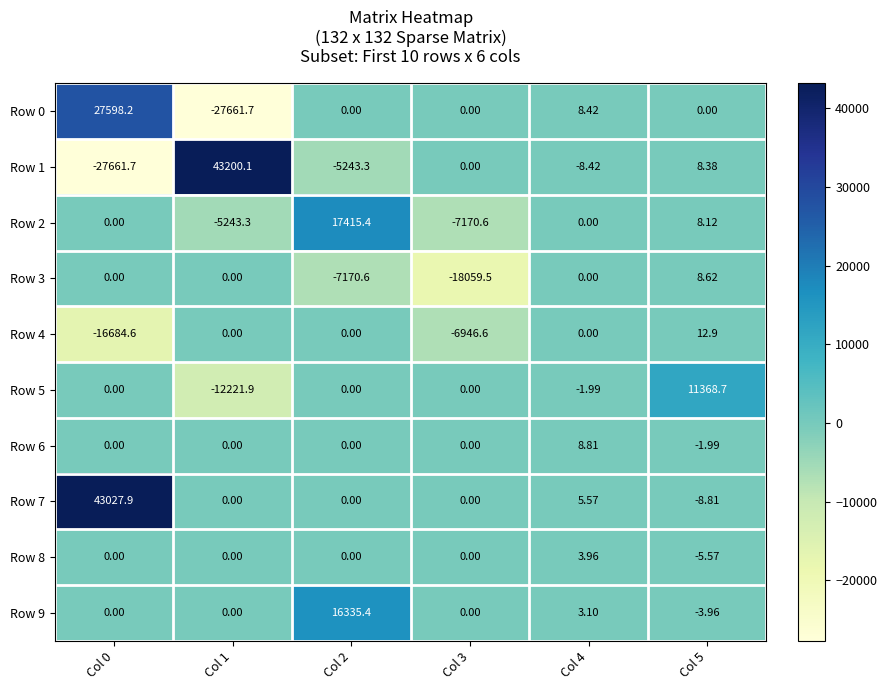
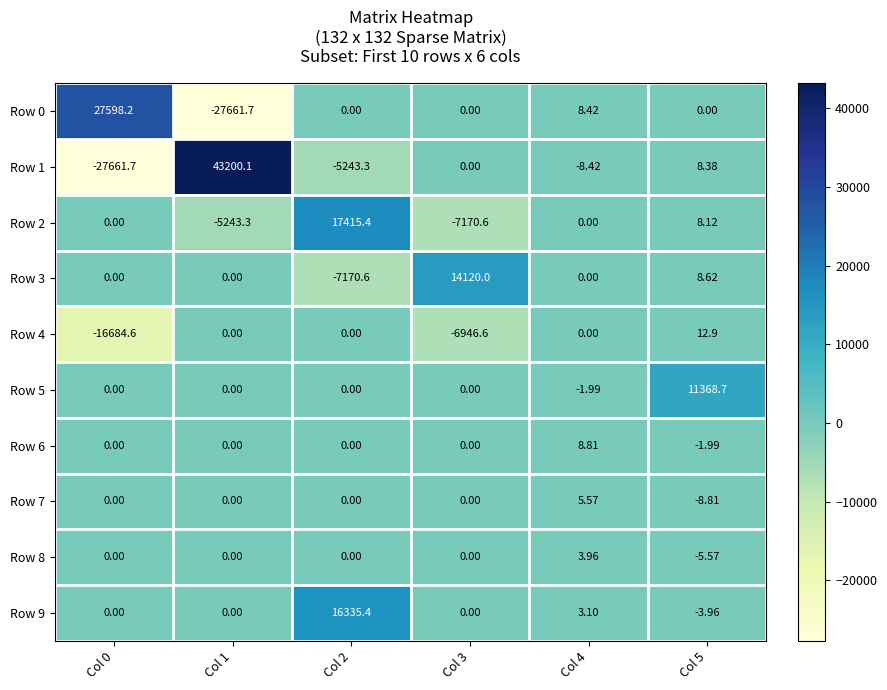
  {
    "Row 0": {
      "Col 0": 27598.2,
      "Col 1": -27661.7,
      "Col 2": 0.00,
      "Col 3": 0.00,
      "Col 4": 8.42,
      "Col 5": 0.00
    },
    "Row 1": {
      "Col 0": -27661.7,
      "Col 1": 43200.1,
      "Col 2": -5243.3,
      "Col 3": 0.00,
      "Col 4": -8.42,
      "Col 5": 8.38
    },
    "Row 2": {
      "Col 0": 0.00,
      "Col 1": -5243.3,
      "Col 2": 17415.4,
      "Col 3": -7170.6,
      "Col 4": 0.00,
      "Col 5": 8.12
    },
    "Row 3": {
      "Col 0": 0.00,
      "Col 1": 0.00,
      "Col 2": -7170.6,
-     "Col 3": -18059.5,
+     "Col 3": 14120.0,
      "Col 4": 0.00,
      "Col 5": 8.62
    },
    "Row 4": {
      "Col 0": -16684.6,
      "Col 1": 0.00,
      "Col 2": 0.00,
      "Col 3": -6946.6,
      "Col 4": 0.00,
      "Col 5": 12.9
    },
    "Row 5": {
      "Col 0": 0.00,
-     "Col 1": -12221.9,
+     "Col 1": 0.00,
      "Col 2": 0.00,
      "Col 3": 0.00,
      "Col 4": -1.99,
      "Col 5": 11368.7
    },
    "Row 6": {
      "Col 0": 0.00,
      "Col 1": 0.00,
      "Col 2": 0.00,
      "Col 3": 0.00,
      "Col 4": 8.81,
      "Col 5": -1.99
    },
    "Row 7": {
-     "Col 0": 43027.9,
+     "Col 0": 0.00,
      "Col 1": 0.00,
      "Col 2": 0.00,
      "Col 3": 0.00,
      "Col 4": 5.57,
      "Col 5": -8.81
    },
    "Row 8": {
      "Col 0": 0.00,
      "Col 1": 0.00,
      "Col 2": 0.00,
      "Col 3": 0.00,
      "Col 4": 3.96,
      "Col 5": -5.57
    },
    "Row 9": {
      "Col 0": 0.00,
      "Col 1": 0.00,
      "Col 2": 16335.4,
      "Col 3": 0.00,
      "Col 4": 3.10,
      "Col 5": -3.96
    }
  }
